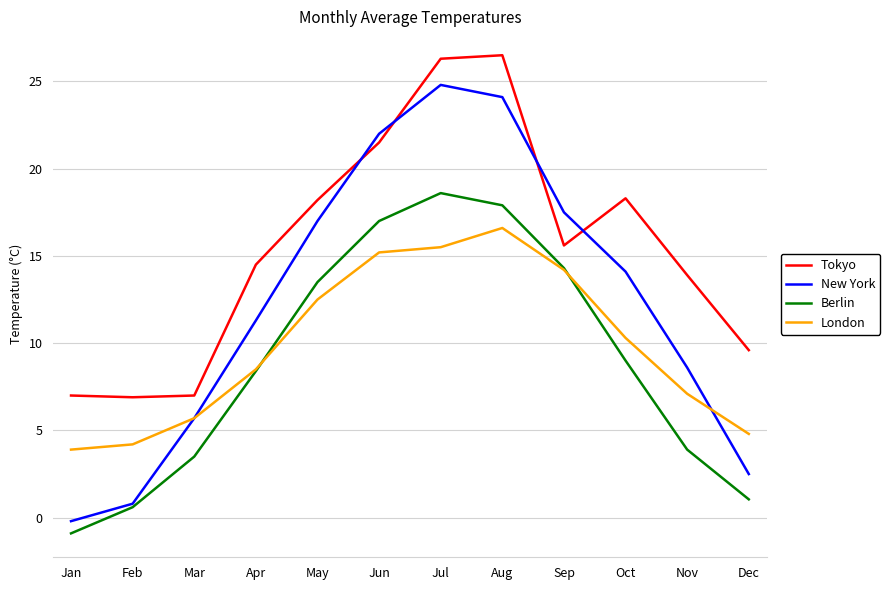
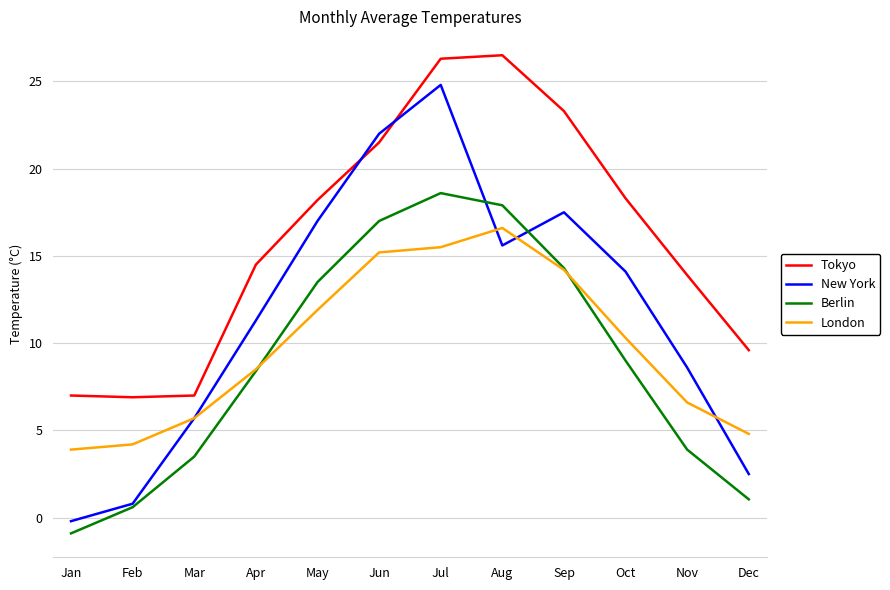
  {
    "Tokyo": {
      "Jan": 7.0,
      "Feb": 6.9,
      "Mar": 7.0,
      "Apr": 14.5,
      "May": 18.2,
      "Jun": 21.5,
      "Jul": 26.3,
      "Aug": 26.5,
-     "Sep": 15.6,
+     "Sep": 23.3,
      "Oct": 18.3,
      "Nov": 13.9,
      "Dec": 9.6
    },
    "New York": {
      "Jan": -0.2,
      "Feb": 0.8,
      "Apr": 11.3,
      "May": 17.0,
      "Jun": 22.0,
      "Jul": 24.8,
-     "Aug": 24.1,
+     "Aug": 15.6,
      "Sep": 17.5,
      "Oct": 14.1,
      "Nov": 8.6,
      "Dec": 2.5
    },
    "Berlin": {
      "Jan": -0.9,
      "Feb": 0.6,
      "Mar": 3.5,
      "May": 13.5,
      "Jun": 17.0,
      "Jul": 18.6,
      "Aug": 17.9,
      "Oct": 9.0,
      "Nov": 3.9,
      "Dec": 1.1
    },
    "London": {
      "Jan": 3.9,
      "Feb": 4.2,
-     "May": 12.5,
+     "May": 11.9,
      "Jun": 15.2,
      "Jul": 15.5,
      "Aug": 16.6,
      "Oct": 10.3,
-     "Nov": 7.1,
+     "Nov": 6.6,
      "Dec": 4.8
    }
  }
